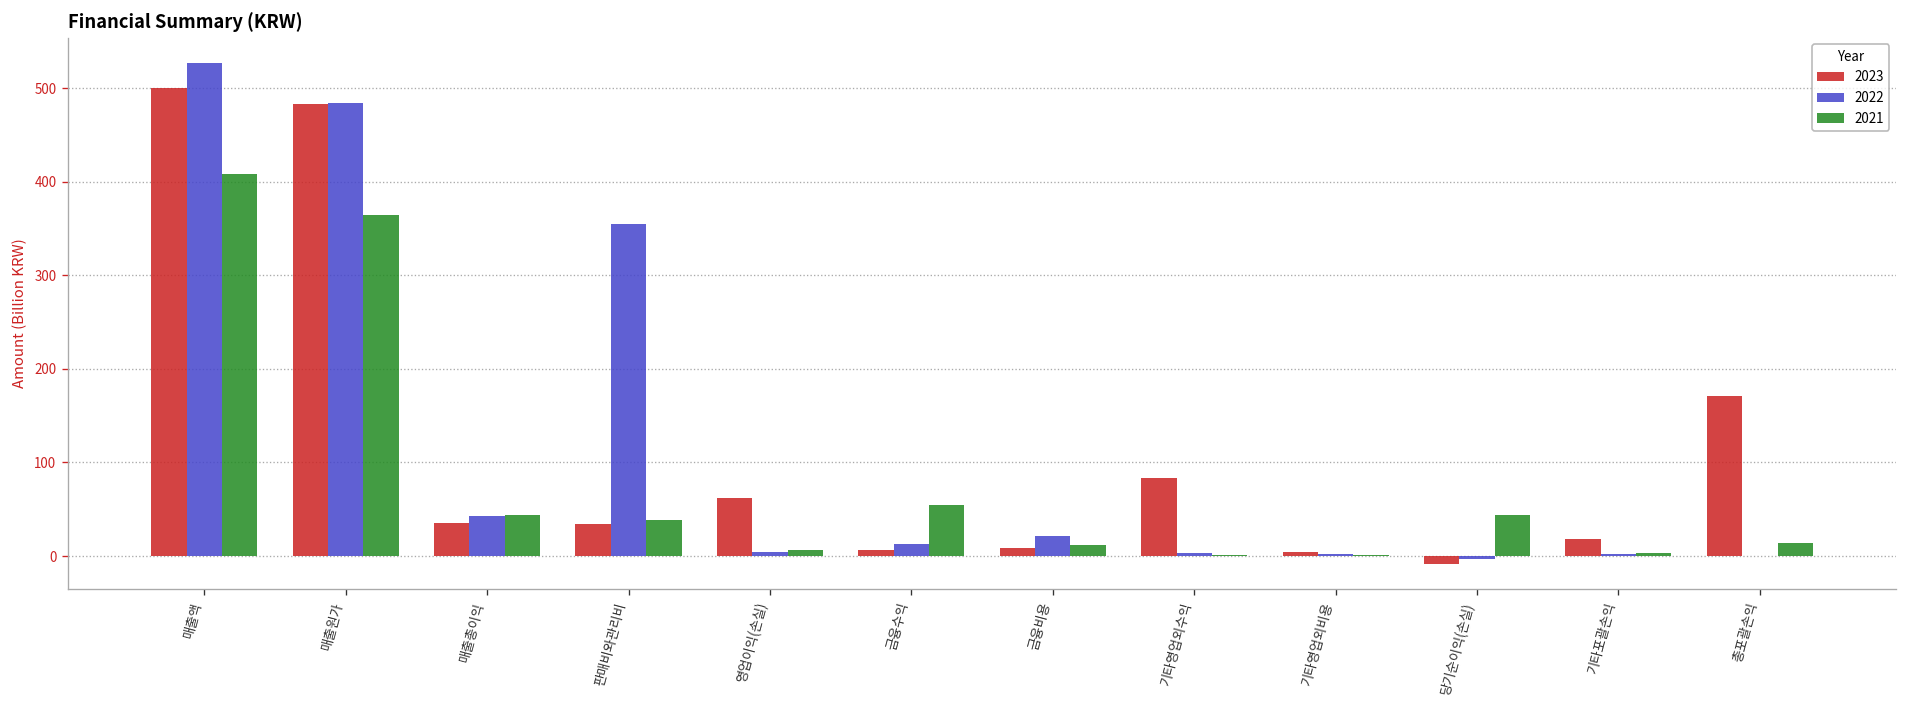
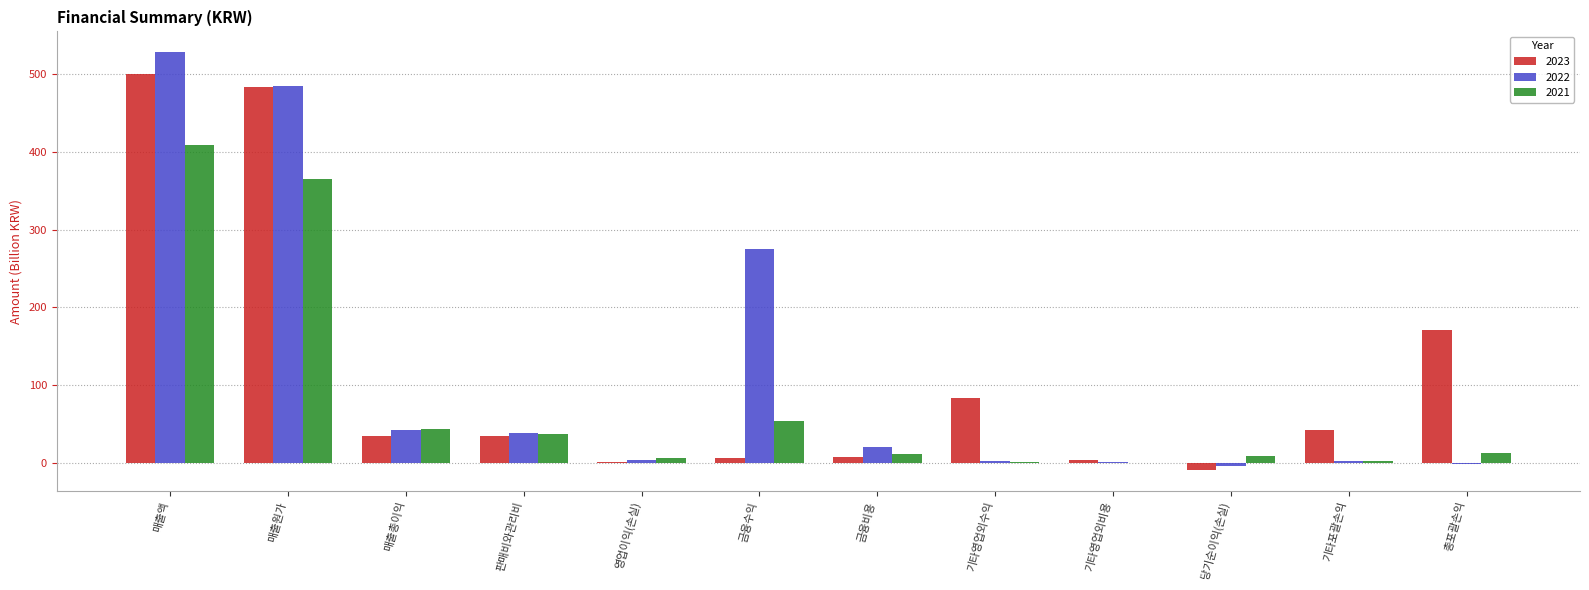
  {
    "2023": {
      "매출액": 500,
      "매출원가": 480,
      "매출총이익": 40,
      "판매비와관리비": 30,
-     "영업이익(손실)": 60,
+     "영업이익(손실)": 0,
      "금융수익": 10,
      "금융비용": 10,
      "기타영업외수익": 80,
      "기타영업외비용": 0,
      "당기순이익(손실)": -10,
-     "기타포괄손익": 20,
+     "기타포괄손익": 40,
      "총포괄손익": 170
    },
    "2022": {
      "매출액": 530,
      "매출원가": 480,
      "매출총이익": 40,
-     "판매비와관리비": 360,
+     "판매비와관리비": 40,
      "영업이익(손실)": 0,
-     "금융수익": 10,
+     "금융수익": 270,
      "금융비용": 20
    },
    "2021": {
      "매출액": 410,
      "매출원가": 360,
      "매출총이익": 40,
      "판매비와관리비": 40,
      "영업이익(손실)": 10,
      "금융수익": 50,
      "금융비용": 10,
-     "당기순이익(손실)": 40,
+     "당기순이익(손실)": 10,
      "기타포괄손익": 0,
      "총포괄손익": 10
    }
  }
